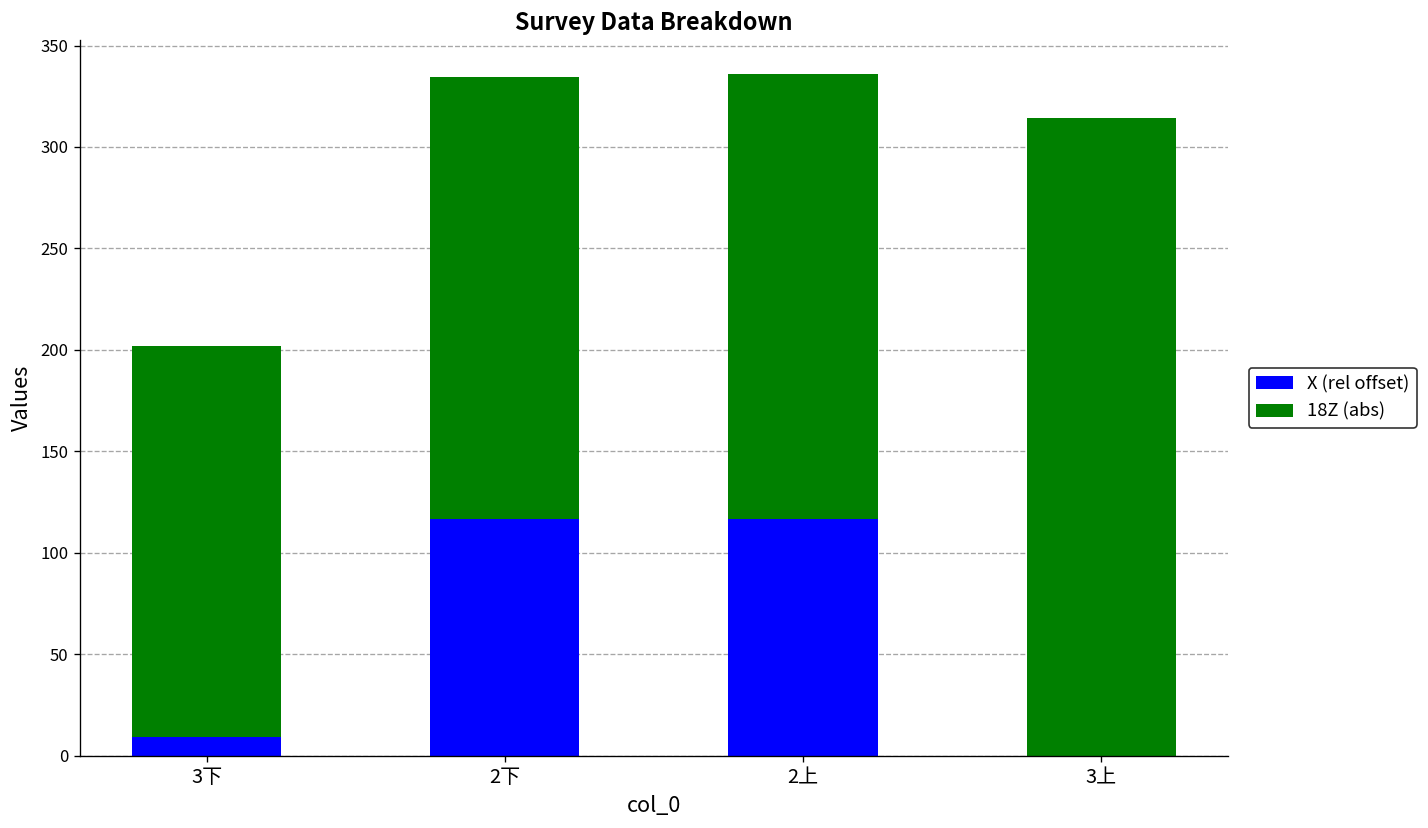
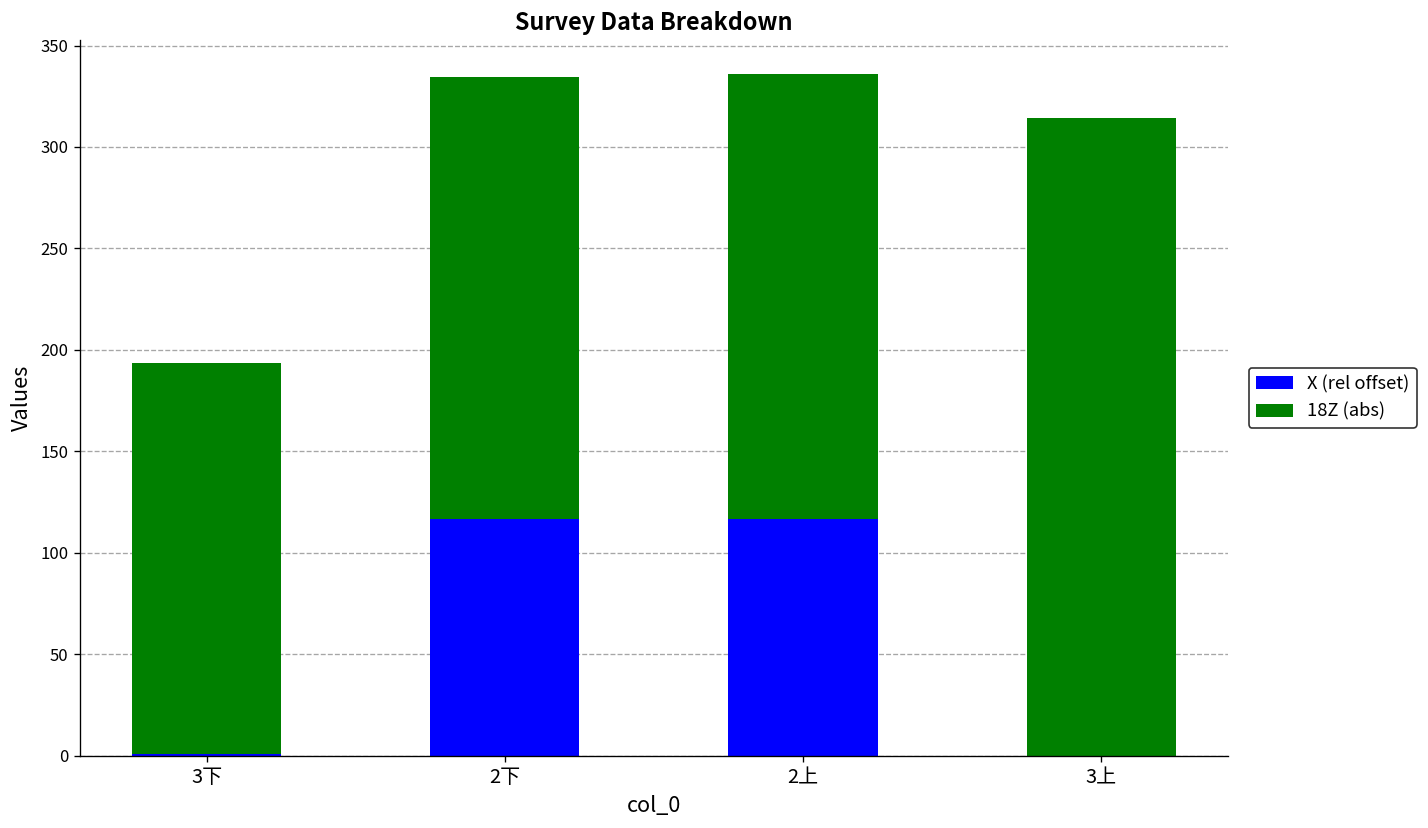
  {
    "X (rel offset)": {
-     "3下": 9,
+     "3下": 1,
      "2下": 117,
      "2上": 117,
      "3上": 0
    },
    "18Z (abs)": {
      "3下": 193,
      "2下": 218,
      "2上": 219,
      "3上": 314
    }
  }
